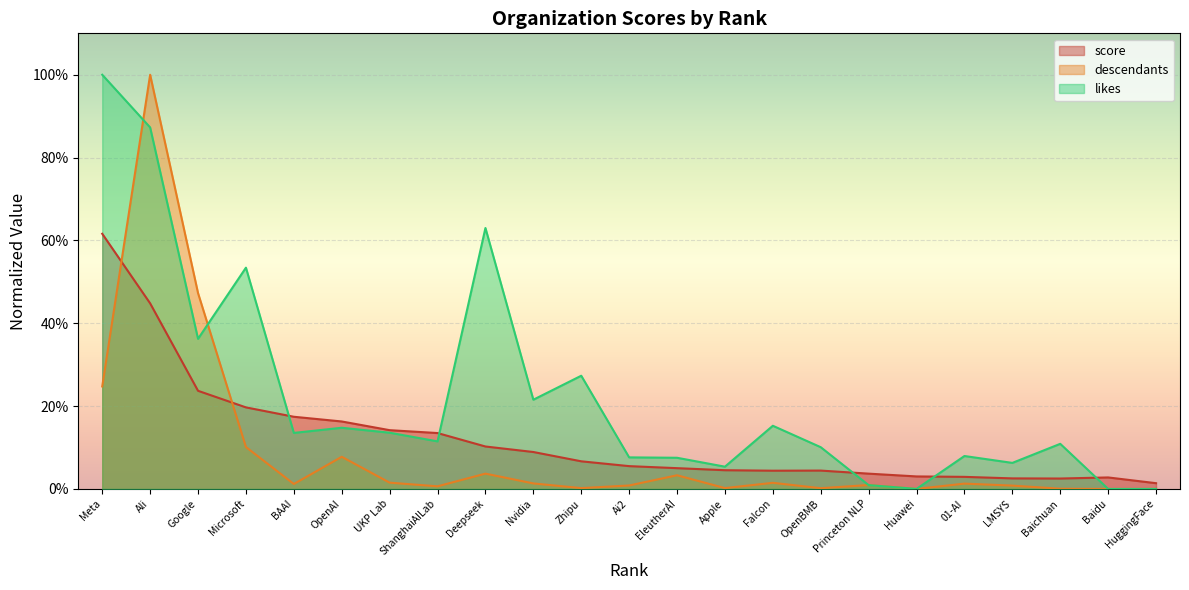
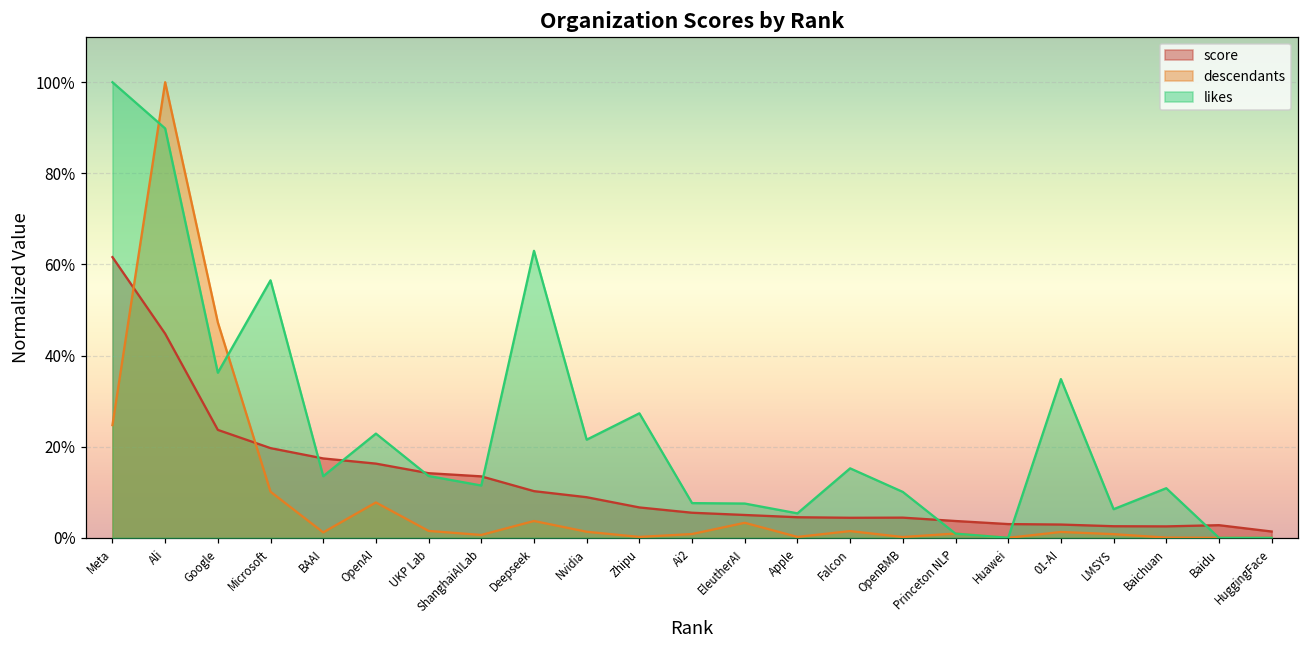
  {
    "likes": {
      "Meta": "100%",
-     "Ali": "87%",
+     "Ali": "90%",
      "Google": "36%",
-     "Microsoft": "53%",
+     "Microsoft": "57%",
      "BAAI": "14%",
-     "OpenAI": "15%",
+     "OpenAI": "23%",
      "ShanghaiAILab": "11%",
      "Deepseek": "63%",
      "Nvidia": "22%",
      "Zhipu": "27%",
      "Ai2": "8%",
      "EleutherAI": "8%",
      "Apple": "5%",
      "Falcon": "15%",
      "OpenBMB": "10%",
-     "01-AI": "8%",
+     "01-AI": "35%",
      "LMSYS": "6%",
      "Baichuan": "11%"
    }
  }
